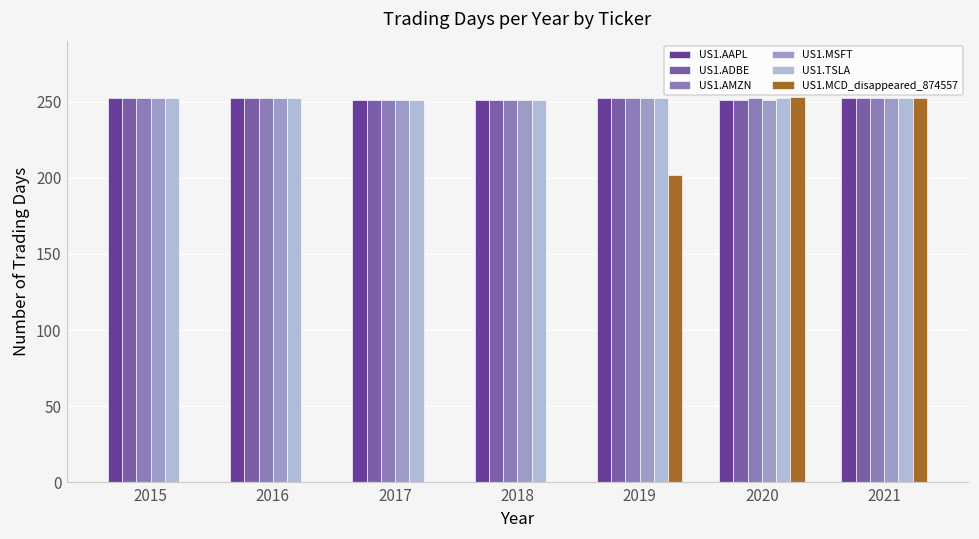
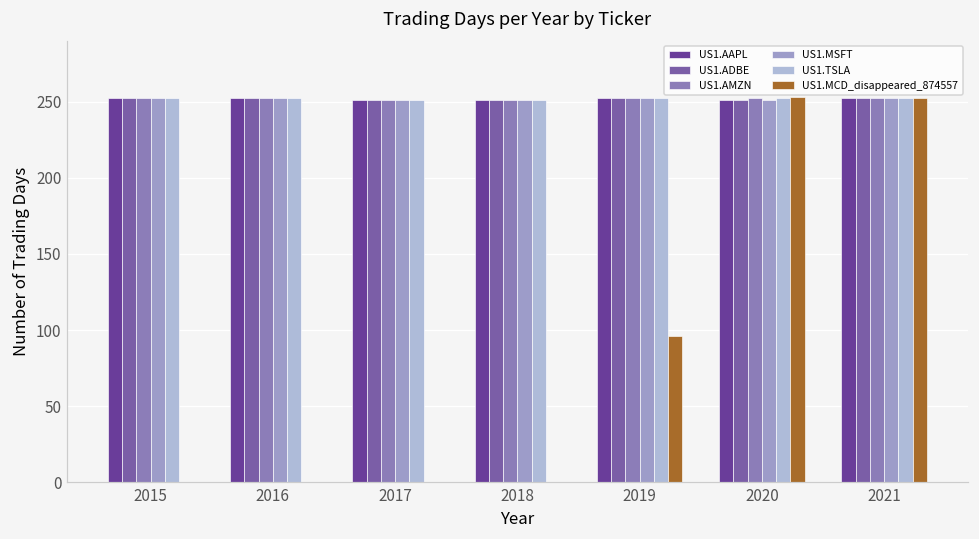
  {
    "US1.MCD_disappeared_874557": {
      "2015": 0,
      "2016": 0,
      "2017": 0,
      "2018": 0,
-     "2019": 202,
+     "2019": 96,
      "2021": 252
    }
  }
